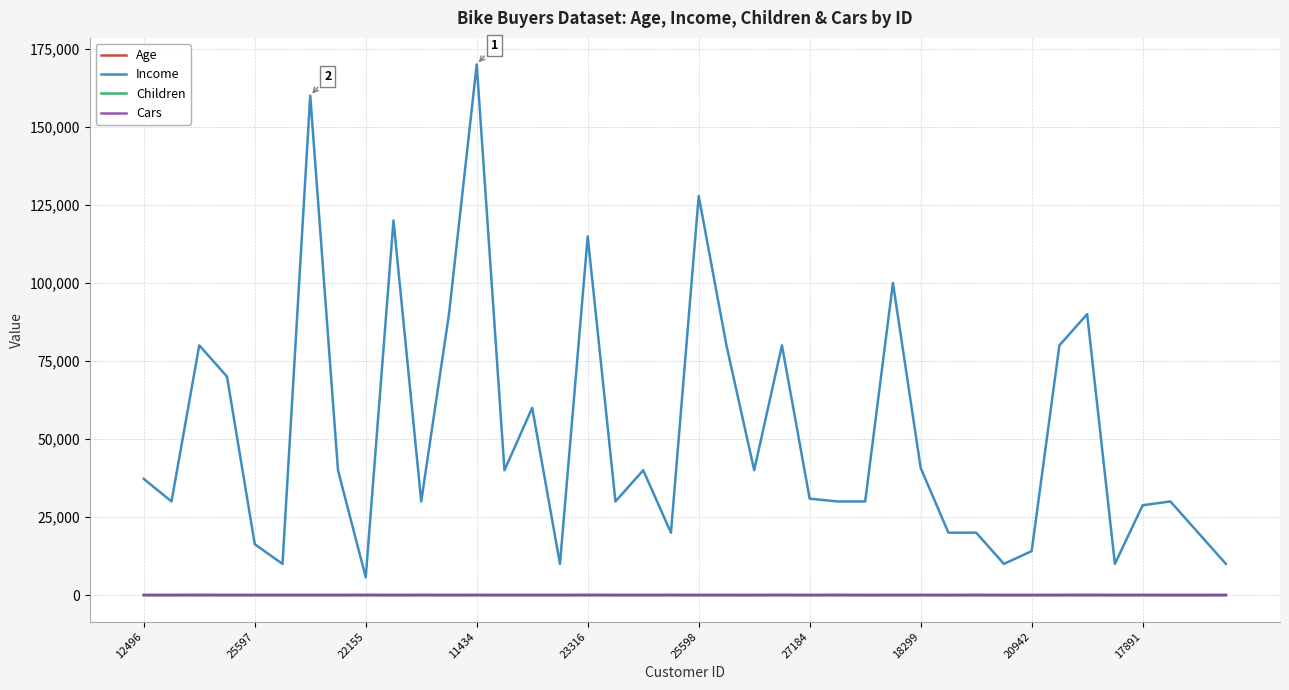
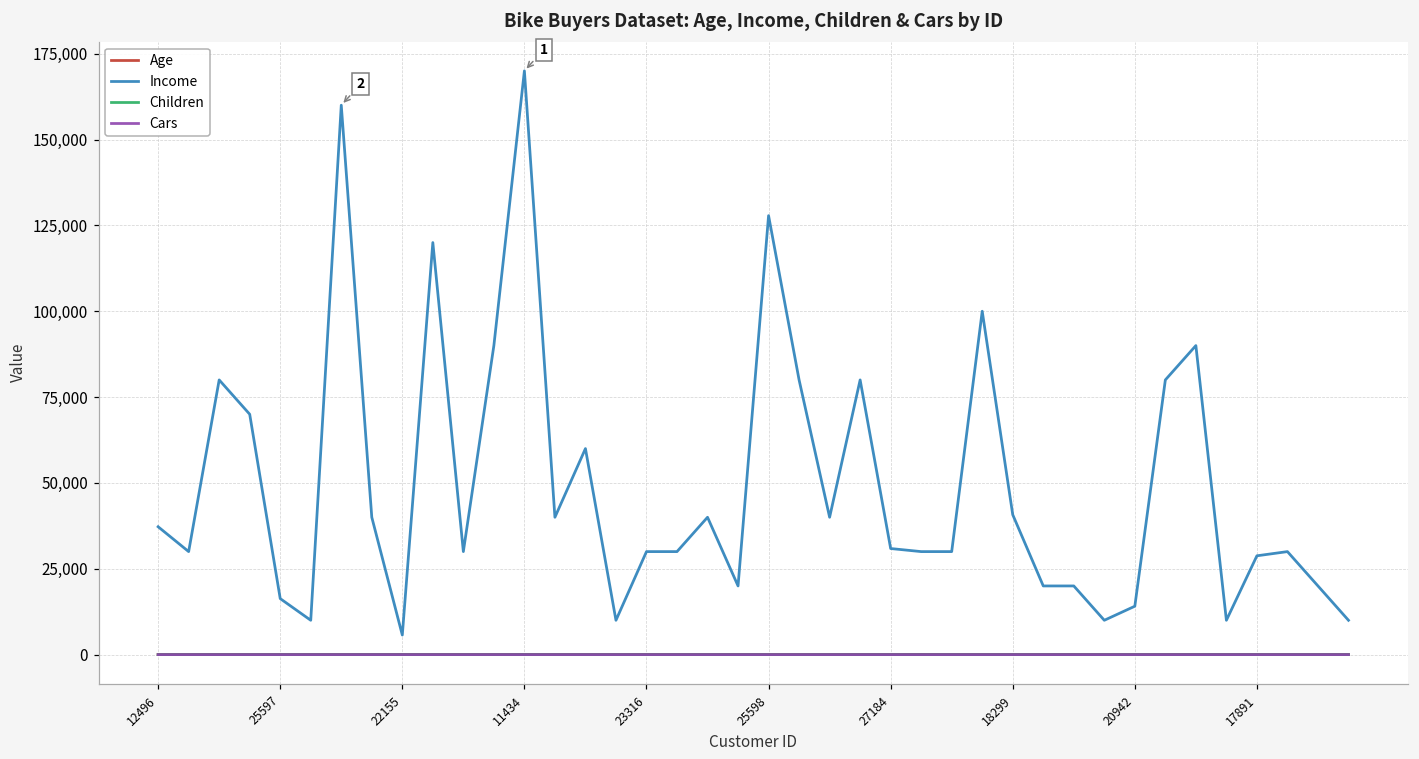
  {
    "Cars": {
      "12496": "0",
      "25597": "0",
      "22155": "0",
      "11434": "0",
      "23316": "0",
      "25598": "0",
      "27184": "0",
      "18299": "0",
      "20942": "0",
      "17891": "0"
    },
    "Income": {
      "12496": "37,000",
      "25597": "16,000",
      "22155": "6,000",
-     "23316": "115,000",
+     "23316": "30,000",
      "25598": "128,000",
      "27184": "31,000",
      "18299": "41,000",
      "20942": "14,000",
      "17891": "29,000"
    }
  }
